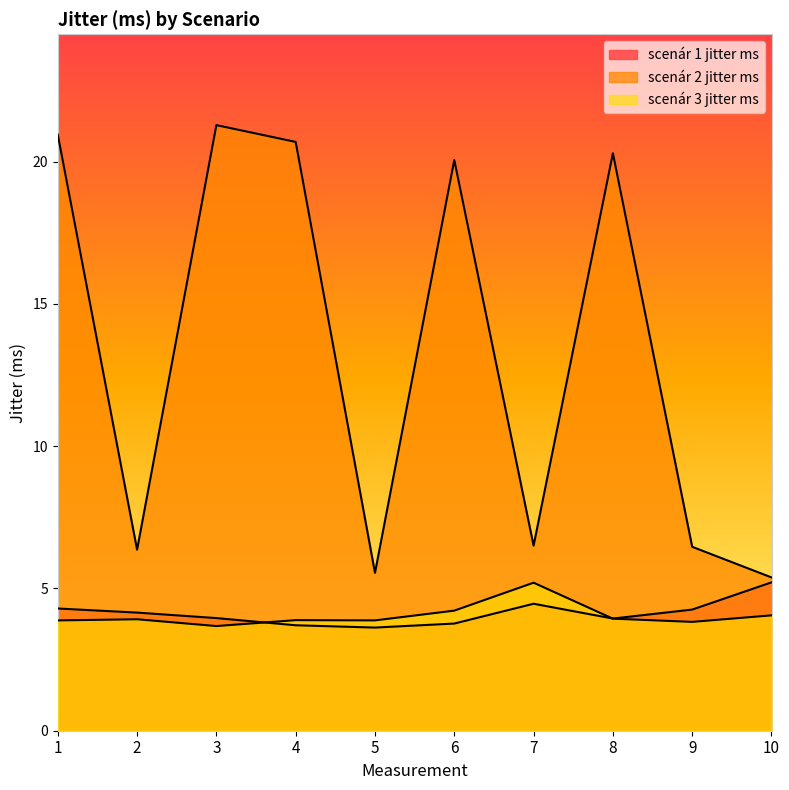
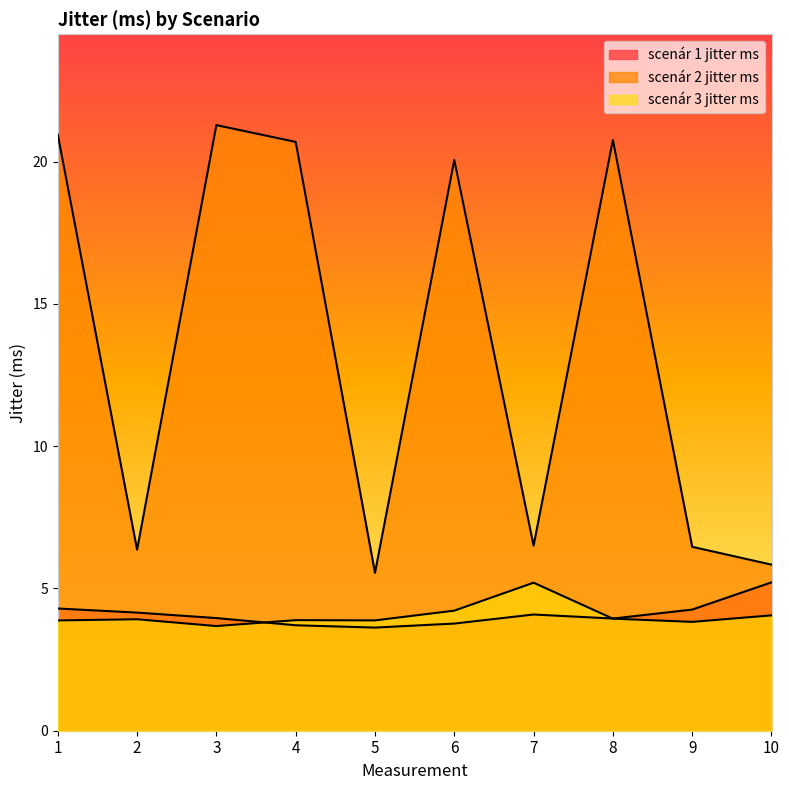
  {
    "scenár 1 jitter ms": {
      "1": 4.3,
      "2": 4.2,
      "3": 4.0,
      "4": 3.7,
      "5": 3.6,
      "6": 3.8,
-     "7": 4.5,
+     "7": 4.1,
      "9": 4.3,
      "10": 5.2
    },
    "scenár 2 jitter ms": {
      "1": 21.0,
      "2": 6.4,
      "3": 21.3,
      "4": 20.7,
      "5": 5.5,
      "6": 20.1,
      "7": 6.5,
-     "8": 20.3,
+     "8": 20.8,
      "9": 6.5,
-     "10": 5.4
+     "10": 5.8
    },
    "scenár 3 jitter ms": {
      "1": 3.9,
      "2": 3.9,
      "3": 3.7,
      "4": 3.9,
      "5": 3.9,
      "6": 4.2,
      "7": 5.2,
      "9": 3.8,
      "10": 4.1
    }
  }
